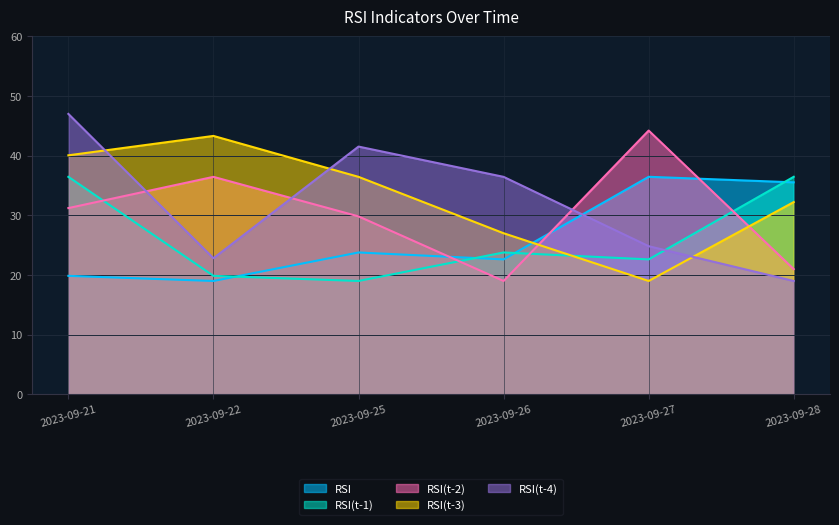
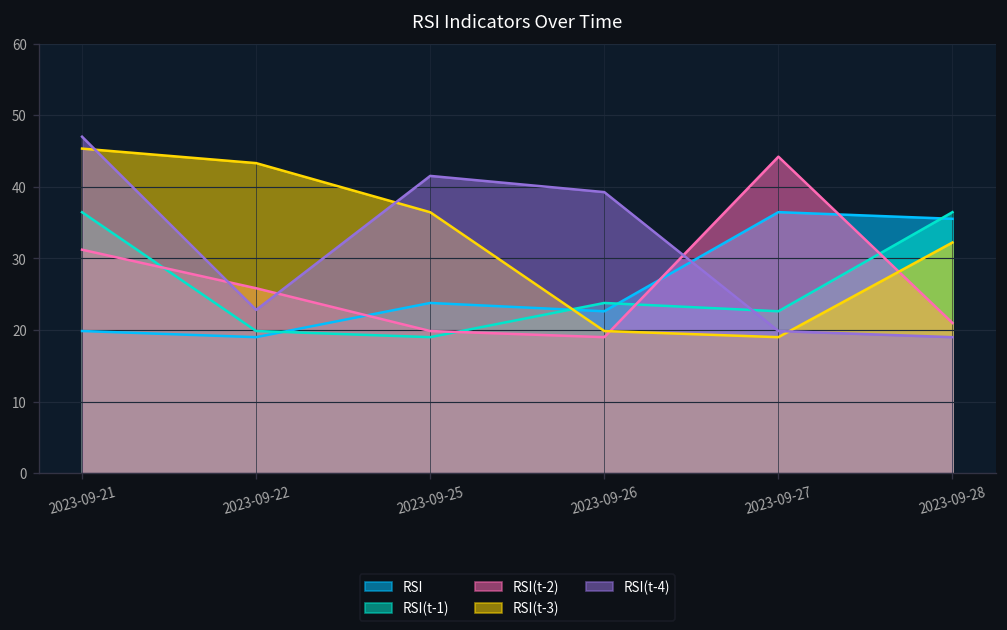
  {
    "RSI(t-2)": {
      "2023-09-21": 31,
-     "2023-09-22": 36,
-     "2023-09-25": 30,
+     "2023-09-22": 26,
+     "2023-09-25": 20,
      "2023-09-26": 19,
      "2023-09-27": 44,
      "2023-09-28": 21
    },
    "RSI(t-3)": {
-     "2023-09-21": 40,
+     "2023-09-21": 45,
      "2023-09-22": 43,
      "2023-09-25": 36,
-     "2023-09-26": 27,
+     "2023-09-26": 20,
      "2023-09-27": 19,
      "2023-09-28": 32
    },
    "RSI(t-4)": {
      "2023-09-21": 47,
      "2023-09-22": 23,
      "2023-09-25": 42,
-     "2023-09-26": 36,
-     "2023-09-27": 25,
+     "2023-09-26": 39,
+     "2023-09-27": 20,
      "2023-09-28": 19
    }
  }
